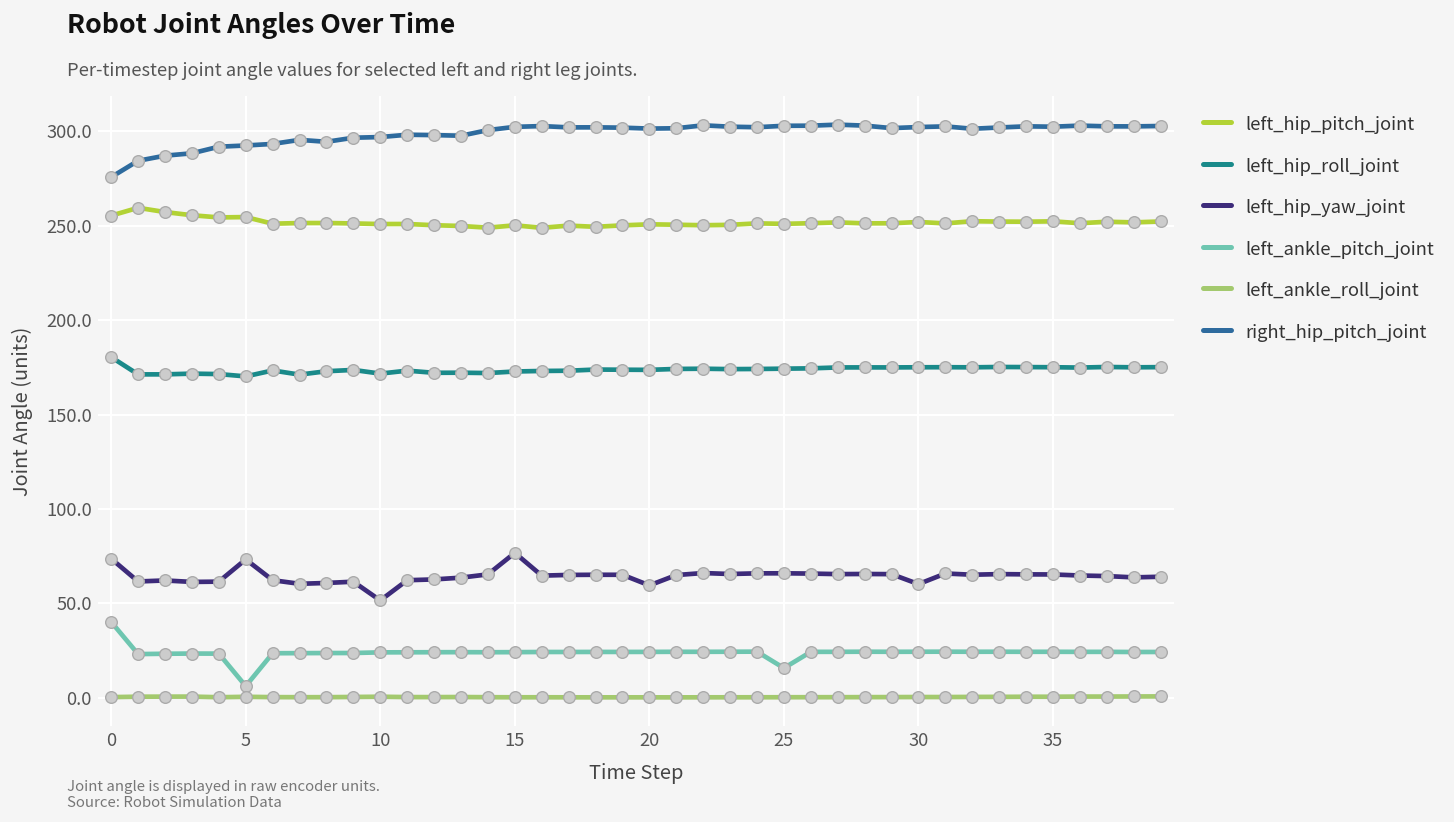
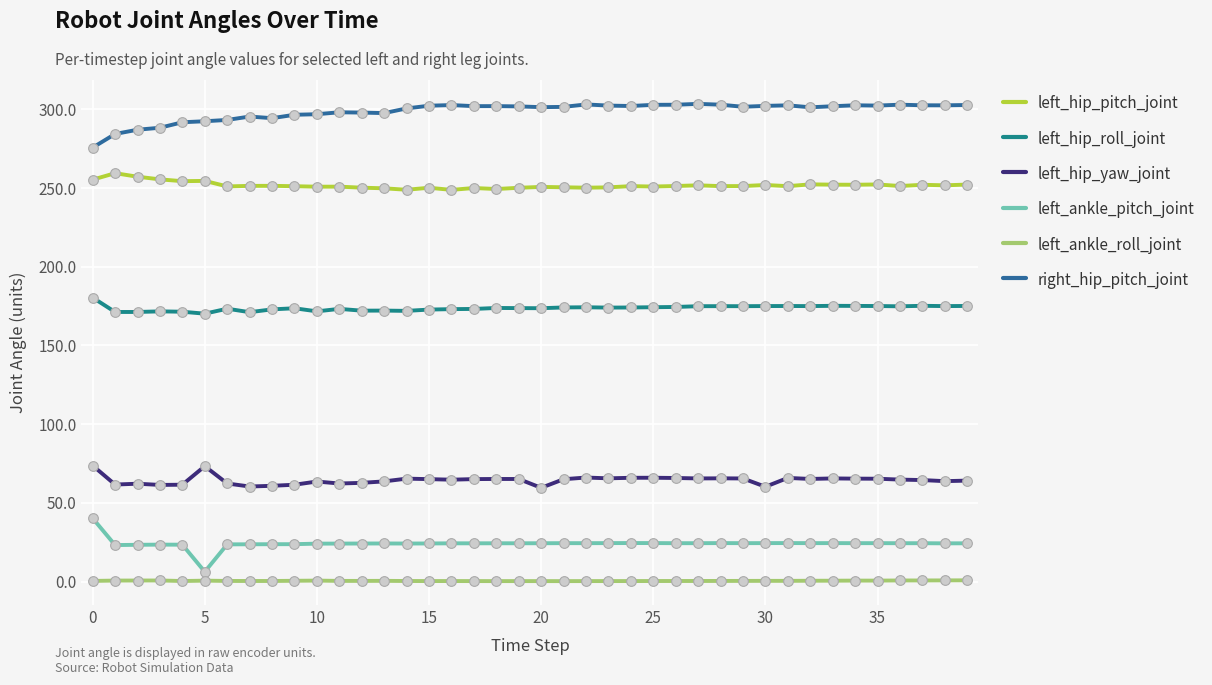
  {
    "left_hip_yaw_joint": {
      "0": 74,
      "5": 73,
-     "10": 52,
-     "15": 77,
+     "10": 64,
+     "15": 65,
      "20": 60,
      "25": 66,
      "30": 60,
      "35": 65
    },
    "left_ankle_pitch_joint": {
      "0": 40,
      "5": 6,
      "10": 24,
      "15": 24,
      "20": 24,
-     "25": 16,
+     "25": 24,
      "30": 24,
      "35": 24
    }
  }
